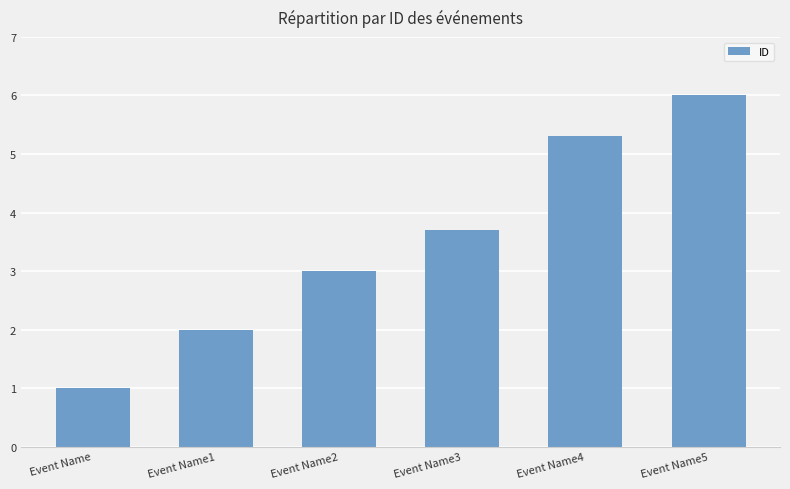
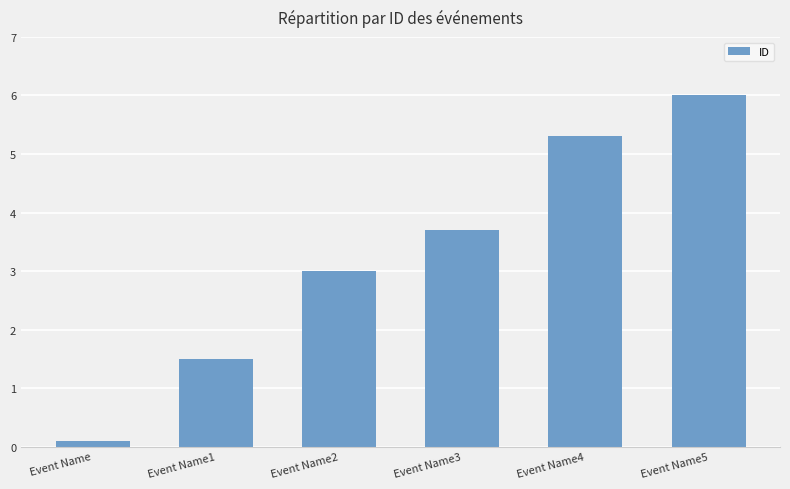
  {
-   "Event Name": 1.0,
-   "Event Name1": 2.0,
+   "Event Name": 0.1,
+   "Event Name1": 1.5,
    "Event Name2": 3.0,
    "Event Name3": 3.7,
    "Event Name4": 5.3,
    "Event Name5": 6.0
  }
